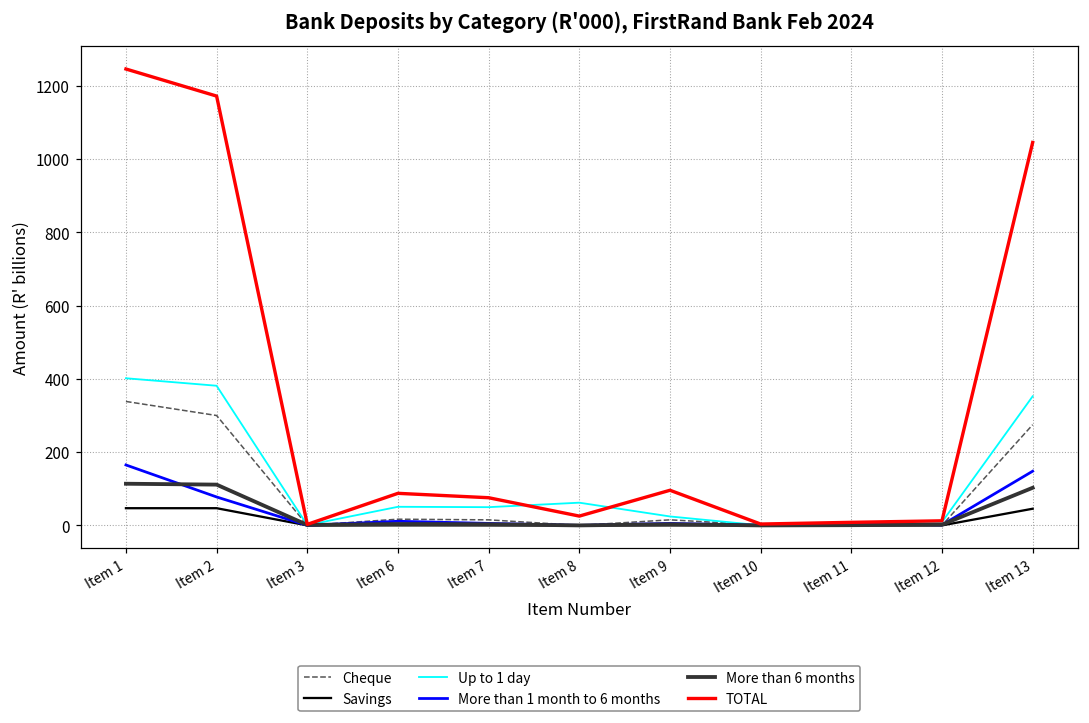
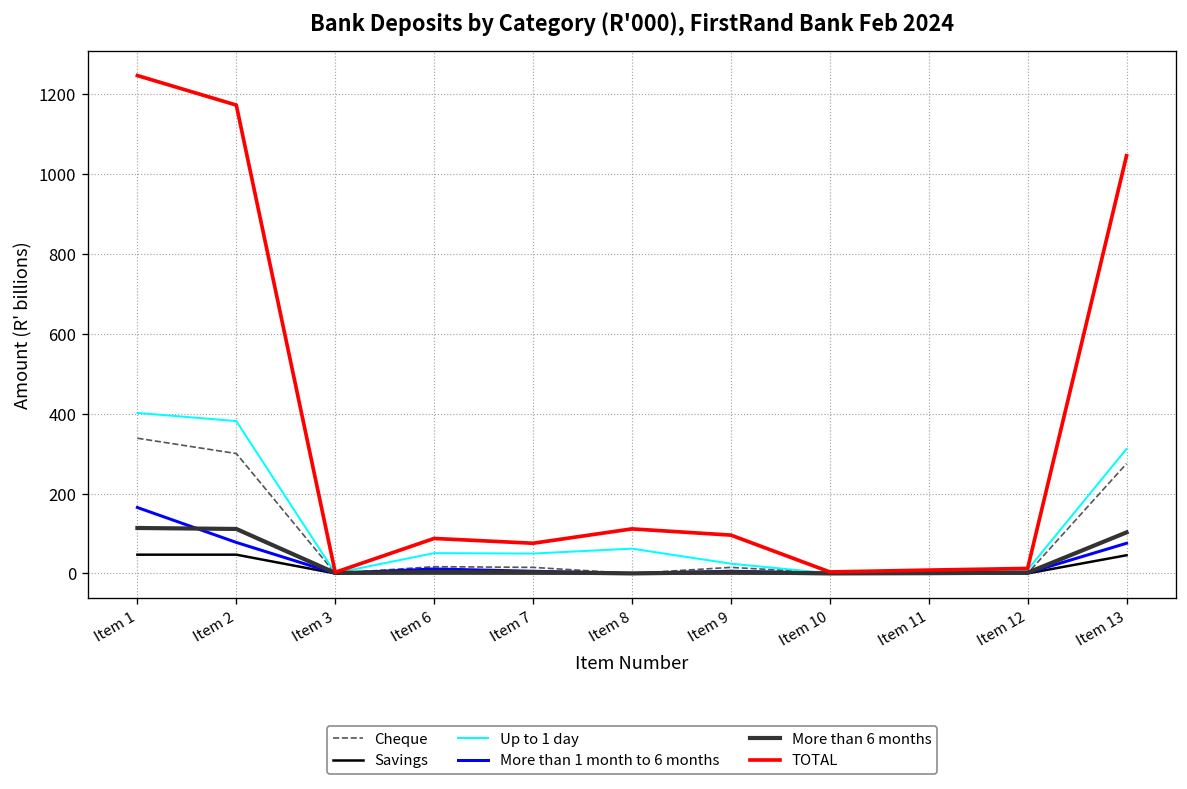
  {
    "Savings": {
      "Item 1": 50,
      "Item 2": 50,
      "Item 13": 50
    },
    "Up to 1 day": {
      "Item 1": 400,
      "Item 2": 380,
      "Item 6": 50,
      "Item 7": 50,
      "Item 8": 60,
      "Item 9": 20,
-     "Item 13": 350
+     "Item 13": 310
    },
    "More than 1 month to 6 months": {
      "Item 1": 170,
      "Item 2": 80,
-     "Item 13": 150
+     "Item 13": 80
    },
    "TOTAL": {
      "Item 1": 1250,
      "Item 2": 1170,
      "Item 6": 90,
      "Item 7": 80,
-     "Item 8": 30,
+     "Item 8": 110,
      "Item 9": 100,
      "Item 13": 1050
    }
  }
